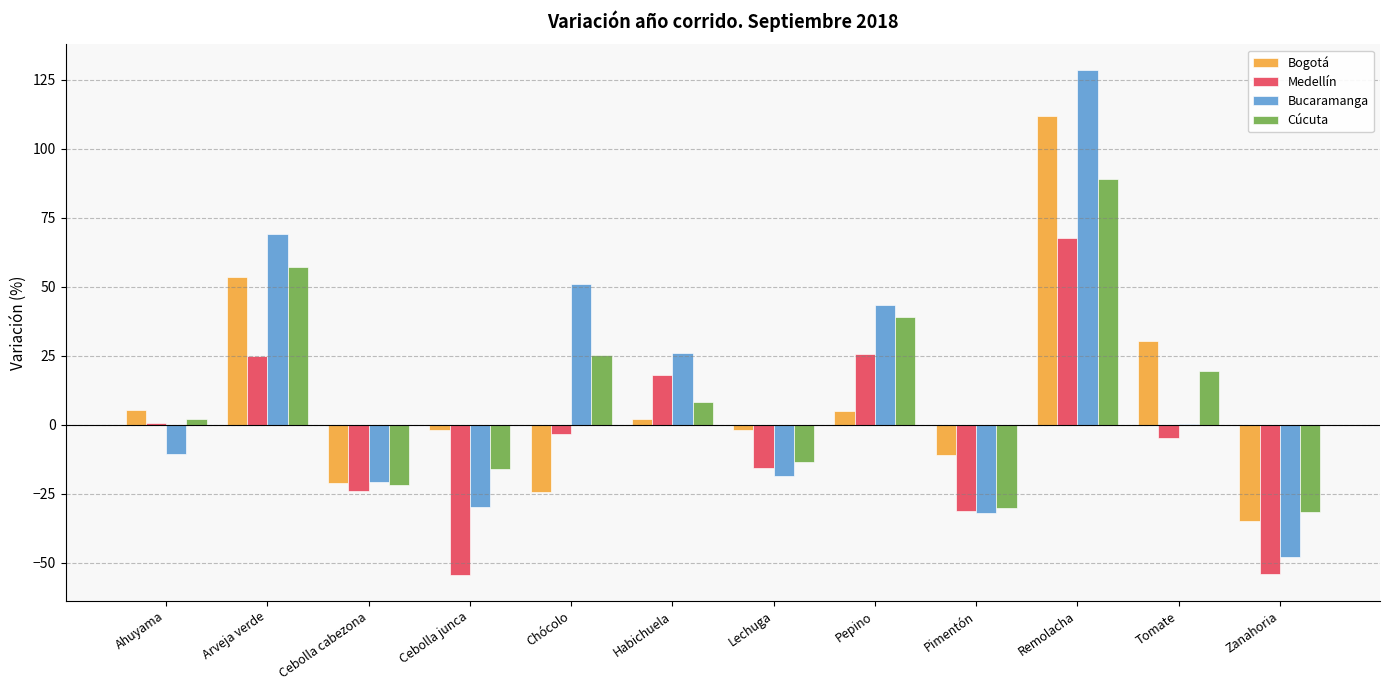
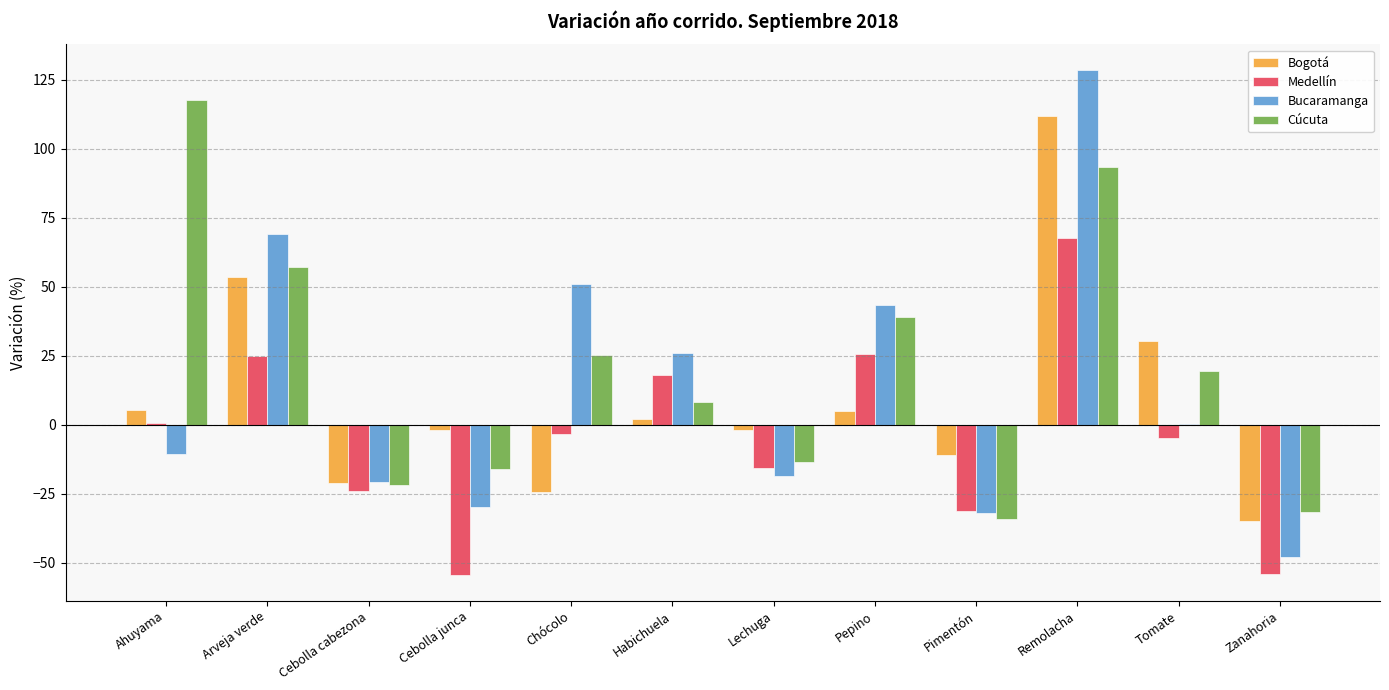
  {
    "Bogotá": {
      "Ahuyama": 5,
      "Arveja verde": 53,
      "Cebolla cabezona": -21,
      "Cebolla junca": -2,
      "Chócolo": -24,
      "Habichuela": 2,
      "Lechuga": -2,
      "Pepino": 5,
      "Pimentón": -11,
      "Remolacha": 112,
      "Tomate": 30,
      "Zanahoria": -35
    },
    "Medellín": {
      "Arveja verde": 25,
      "Cebolla cabezona": -24,
      "Cebolla junca": -55,
      "Chócolo": -3,
      "Habichuela": 18,
      "Lechuga": -16,
      "Pepino": 26,
      "Pimentón": -31,
      "Remolacha": 68,
      "Tomate": -5,
      "Zanahoria": -54
    },
    "Bucaramanga": {
      "Ahuyama": -11,
      "Arveja verde": 69,
      "Cebolla cabezona": -21,
      "Cebolla junca": -30,
      "Chócolo": 51,
      "Habichuela": 26,
      "Lechuga": -19,
      "Pepino": 43,
      "Pimentón": -32,
      "Remolacha": 129,
      "Zanahoria": -48
    },
    "Cúcuta": {
-     "Ahuyama": 2,
+     "Ahuyama": 118,
      "Arveja verde": 57,
      "Cebolla cabezona": -22,
      "Cebolla junca": -16,
      "Chócolo": 25,
      "Habichuela": 8,
      "Lechuga": -13,
      "Pepino": 39,
-     "Pimentón": -30,
-     "Remolacha": 89,
+     "Pimentón": -34,
+     "Remolacha": 93,
      "Tomate": 20,
      "Zanahoria": -32
    }
  }
